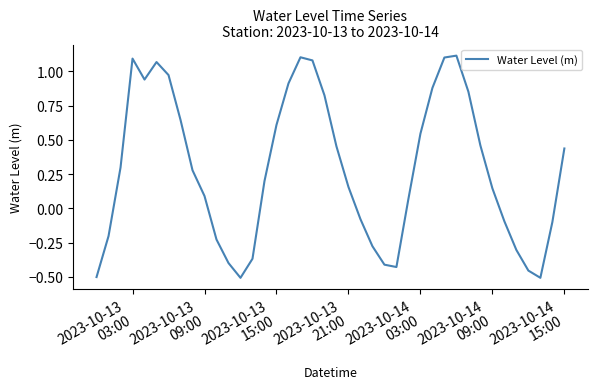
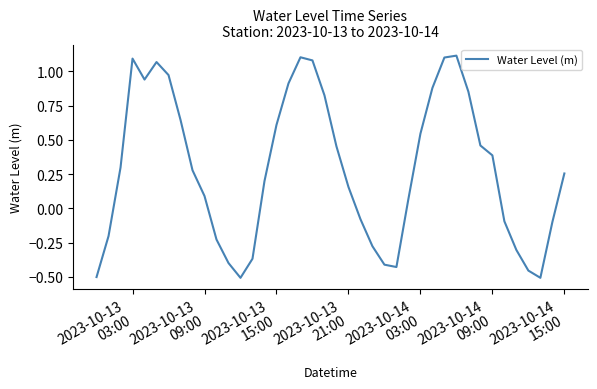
  {
    "2023-10-13 03:00": 1.09,
    "2023-10-13 09:00": 0.09,
    "2023-10-13 15:00": 0.61,
    "2023-10-13 21:00": 0.16,
    "2023-10-14 03:00": 0.55,
-   "2023-10-14 09:00": 0.15,
-   "2023-10-14 15:00": 0.44
+   "2023-10-14 09:00": 0.39,
+   "2023-10-14 15:00": 0.26
  }
